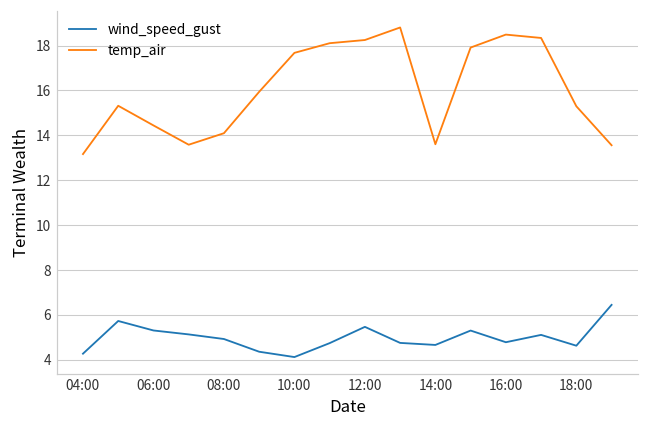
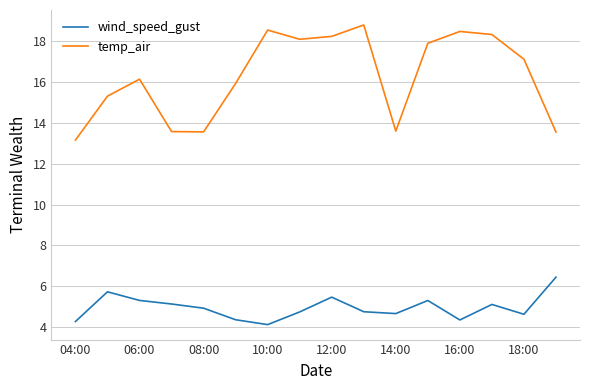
  {
    "wind_speed_gust": {
      "04:00": 4.3,
      "06:00": 5.3,
      "08:00": 4.9,
      "10:00": 4.1,
      "12:00": 5.5,
      "14:00": 4.7,
-     "16:00": 4.8,
+     "16:00": 4.3,
      "18:00": 4.6
    },
    "temp_air": {
      "04:00": 13.2,
-     "06:00": 14.4,
-     "08:00": 14.1,
-     "10:00": 17.7,
+     "06:00": 16.1,
+     "08:00": 13.6,
+     "10:00": 18.6,
      "12:00": 18.2,
      "14:00": 13.6,
      "16:00": 18.5,
-     "18:00": 15.3
+     "18:00": 17.1
    }
  }
